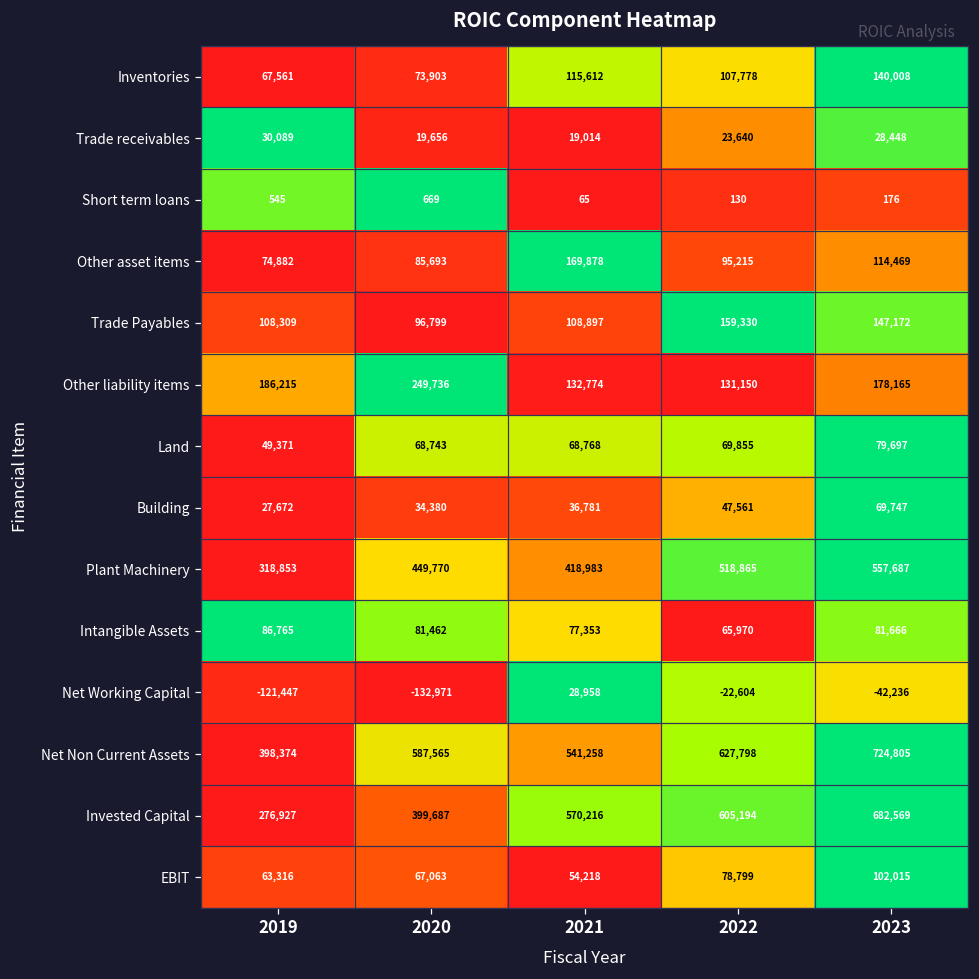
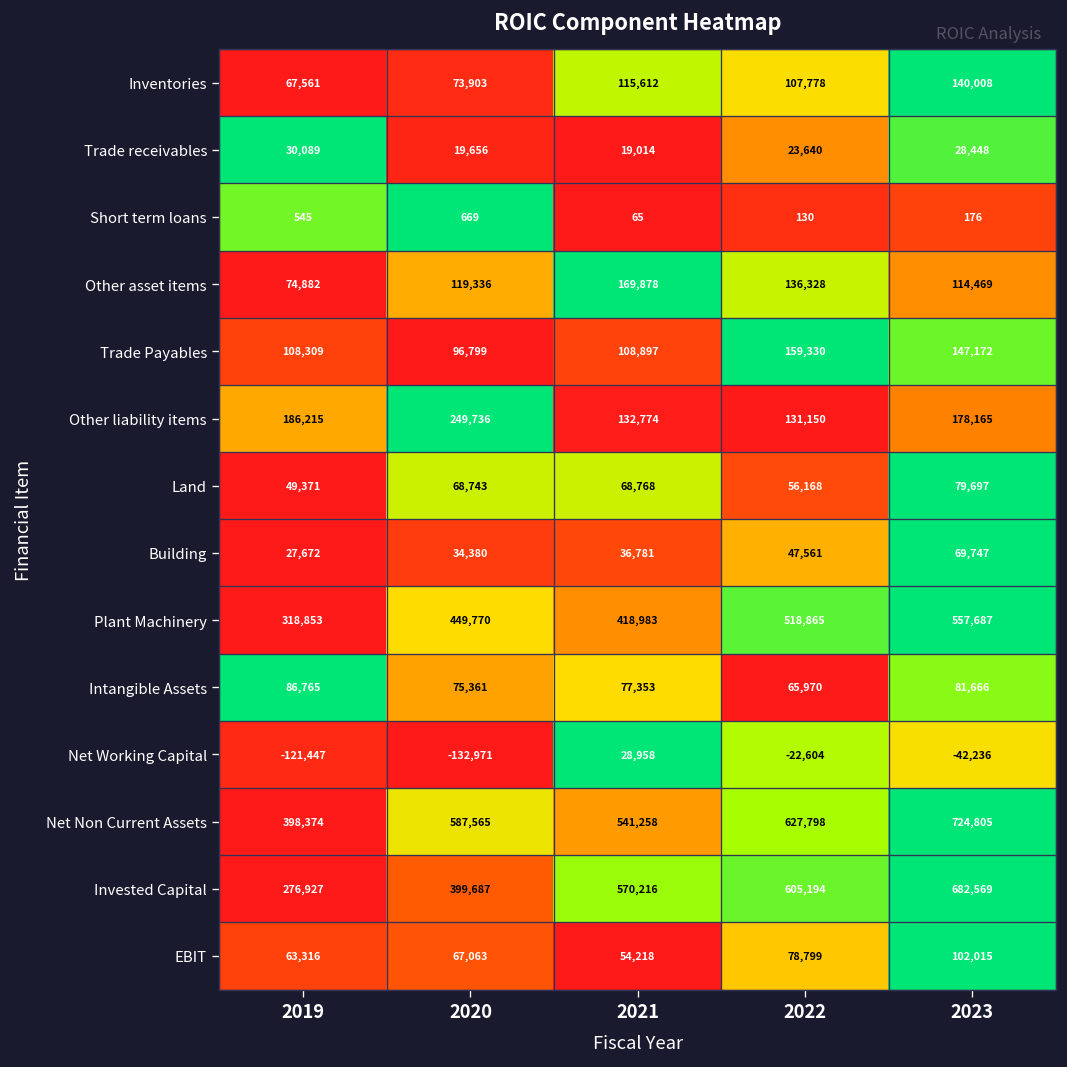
  {
    "Inventories": {
      "2019": "67,561",
      "2020": "73,903",
      "2021": "115,612",
      "2022": "107,778",
      "2023": "140,008"
    },
    "Trade receivables": {
      "2019": "30,089",
      "2020": "19,656",
      "2021": "19,014",
      "2022": "23,640",
      "2023": "28,448"
    },
    "Short term loans": {
      "2019": "545",
      "2020": "669",
      "2021": "65",
      "2022": "130",
      "2023": "176"
    },
    "Other asset items": {
      "2019": "74,882",
-     "2020": "85,693",
+     "2020": "119,336",
      "2021": "169,878",
-     "2022": "95,215",
+     "2022": "136,328",
      "2023": "114,469"
    },
    "Trade Payables": {
      "2019": "108,309",
      "2020": "96,799",
      "2021": "108,897",
      "2022": "159,330",
      "2023": "147,172"
    },
    "Other liability items": {
      "2019": "186,215",
      "2020": "249,736",
      "2021": "132,774",
      "2022": "131,150",
      "2023": "178,165"
    },
    "Land": {
      "2019": "49,371",
      "2020": "68,743",
      "2021": "68,768",
-     "2022": "69,855",
+     "2022": "56,168",
      "2023": "79,697"
    },
    "Building": {
      "2019": "27,672",
      "2020": "34,380",
      "2021": "36,781",
      "2022": "47,561",
      "2023": "69,747"
    },
    "Plant Machinery": {
      "2019": "318,853",
      "2020": "449,770",
      "2021": "418,983",
      "2022": "518,865",
      "2023": "557,687"
    },
    "Intangible Assets": {
      "2019": "86,765",
-     "2020": "81,462",
+     "2020": "75,361",
      "2021": "77,353",
      "2022": "65,970",
      "2023": "81,666"
    },
    "Net Working Capital": {
      "2019": "-121,447",
      "2020": "-132,971",
      "2021": "28,958",
      "2022": "-22,604",
      "2023": "-42,236"
    },
    "Net Non Current Assets": {
      "2019": "398,374",
      "2020": "587,565",
      "2021": "541,258",
      "2022": "627,798",
      "2023": "724,805"
    },
    "Invested Capital": {
      "2019": "276,927",
      "2020": "399,687",
      "2021": "570,216",
      "2022": "605,194",
      "2023": "682,569"
    },
    "EBIT": {
      "2019": "63,316",
      "2020": "67,063",
      "2021": "54,218",
      "2022": "78,799",
      "2023": "102,015"
    }
  }
